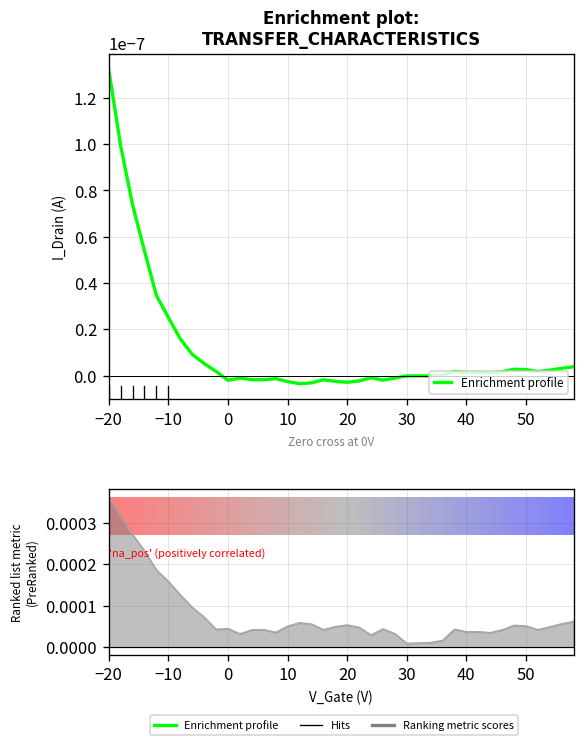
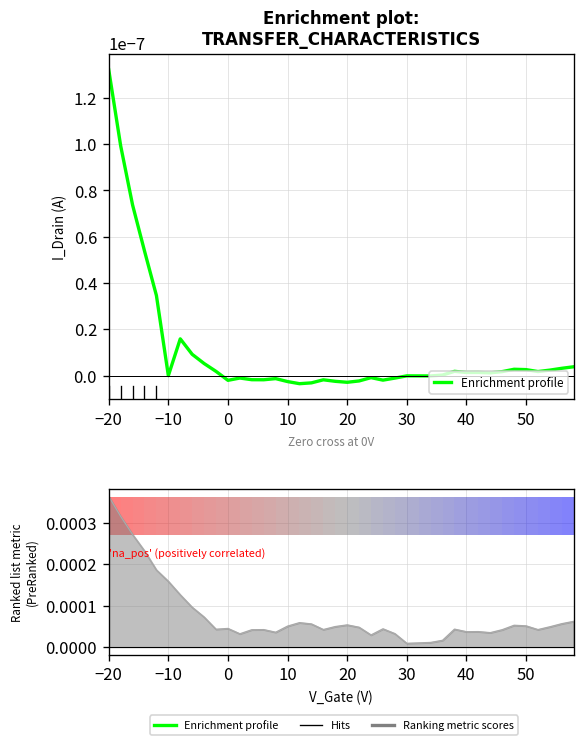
  {
    "Enrichment plot: TRANSFER_CHARACTERISTICS": {
      "−20": 0.000000132,
-     "−10": 0.00000003,
+     "−10": 0.00000000,
      "0": -0.000000002,
      "10": -0.000000003,
      "20": -0.000000003,
      "30": 0.00000000,
      "50": 0.000000003
    }
  }
